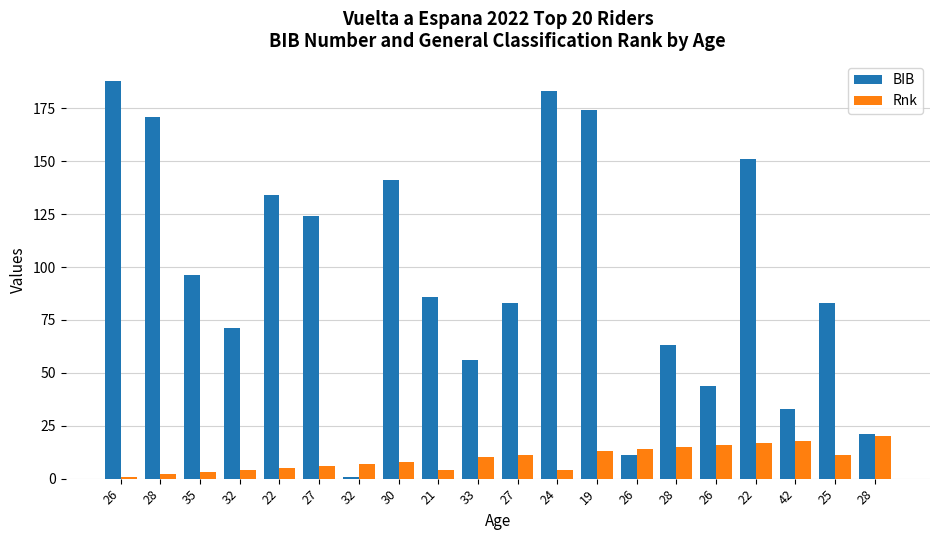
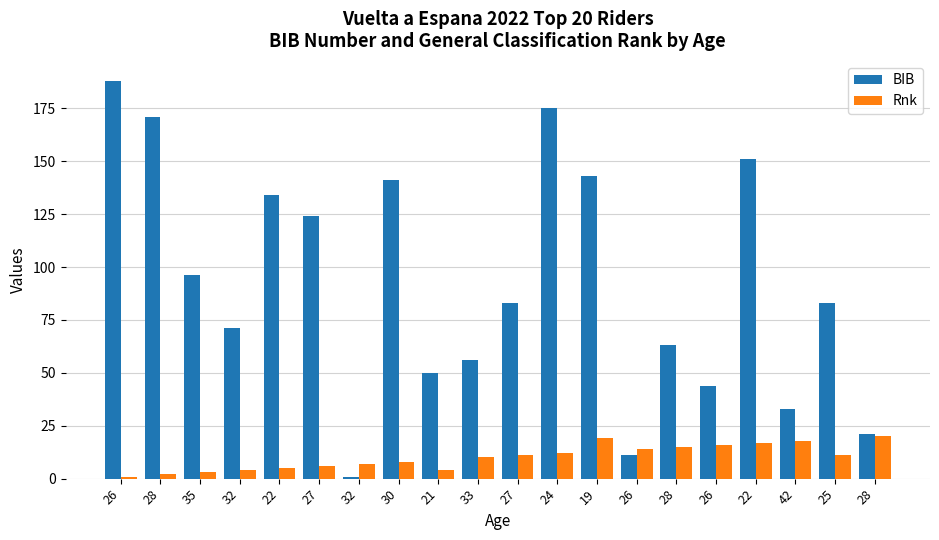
  {
    "BIB": {
      "35": 96,
      "30": 141,
-     "21": 86,
+     "21": 50,
      "33": 56,
-     "24": 183,
-     "19": 174,
+     "24": 175,
+     "19": 143,
      "42": 33,
      "25": 83
    },
    "Rnk": {
      "35": 3,
      "30": 8,
      "21": 4,
      "33": 10,
-     "24": 4,
-     "19": 13,
+     "24": 12,
+     "19": 19,
      "42": 18,
      "25": 11
    }
  }
